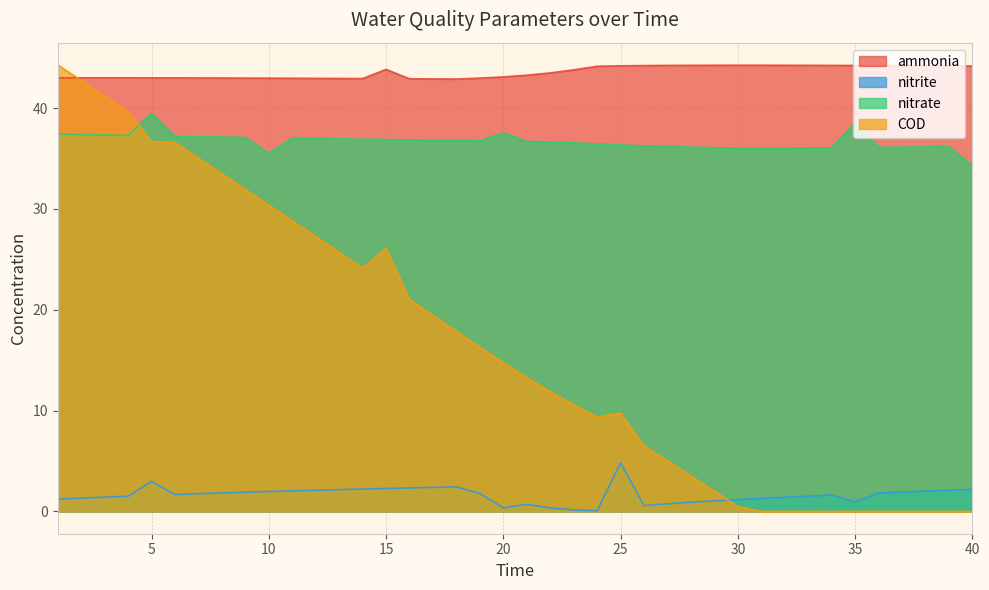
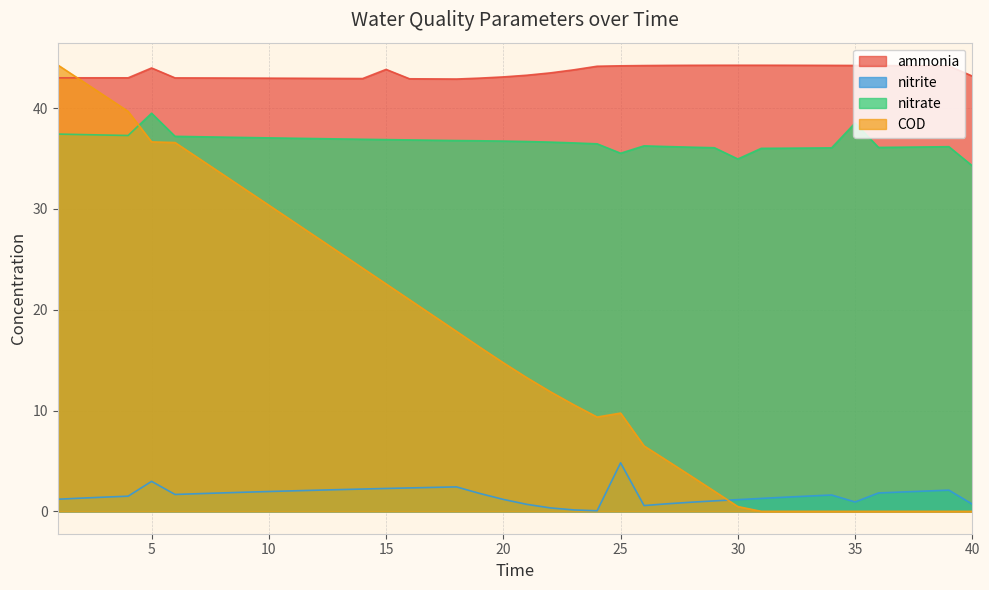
  {
    "ammonia": {
-     "5": 43.0,
+     "5": 44.0,
      "10": 43.0,
      "15": 43.8,
      "20": 43.1,
      "25": 44.2,
      "30": 44.2,
-     "40": 44.2
+     "40": 43.2
    },
    "nitrite": {
      "5": 3.0,
      "10": 2.0,
      "15": 2.3,
-     "20": 0.4,
+     "20": 1.2,
      "25": 4.8,
      "30": 1.2,
      "35": 0.9,
-     "40": 2.2
+     "40": 0.7
    },
    "nitrate": {
      "5": 39.5,
-     "10": 35.5,
+     "10": 37.0,
      "15": 36.9,
-     "20": 37.5,
-     "25": 36.3,
-     "30": 36.0,
+     "20": 36.7,
+     "25": 35.5,
+     "30": 34.9,
      "40": 34.3
    },
    "COD": {
      "5": 36.6,
      "10": 30.4,
-     "15": 26.1,
+     "15": 22.6,
      "20": 14.7,
      "25": 9.7,
      "30": 0.5,
      "35": 0.0,
      "40": 0.0
    }
  }
